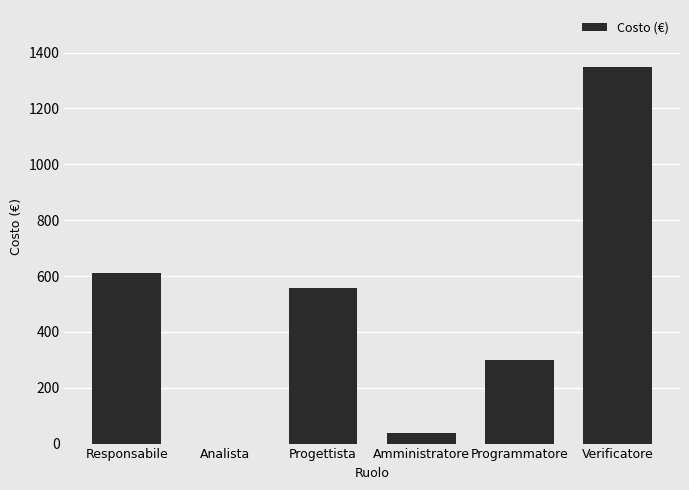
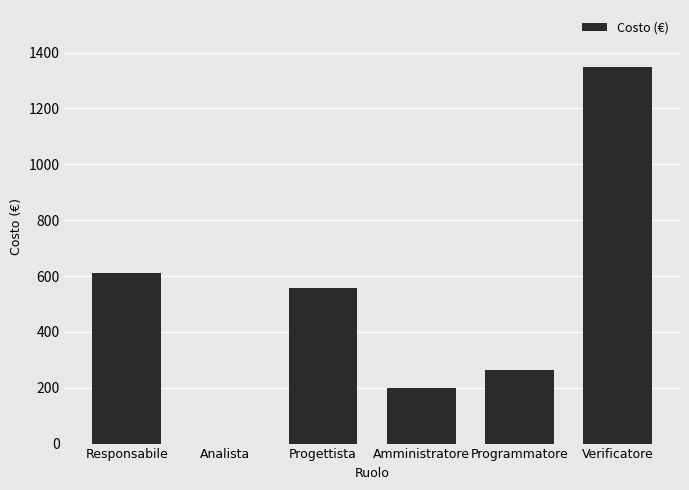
  {
    "Responsabile": 610,
    "Analista": 0,
    "Progettista": 560,
-   "Amministratore": 40,
-   "Programmatore": 300,
+   "Amministratore": 200,
+   "Programmatore": 260,
    "Verificatore": 1350
  }
